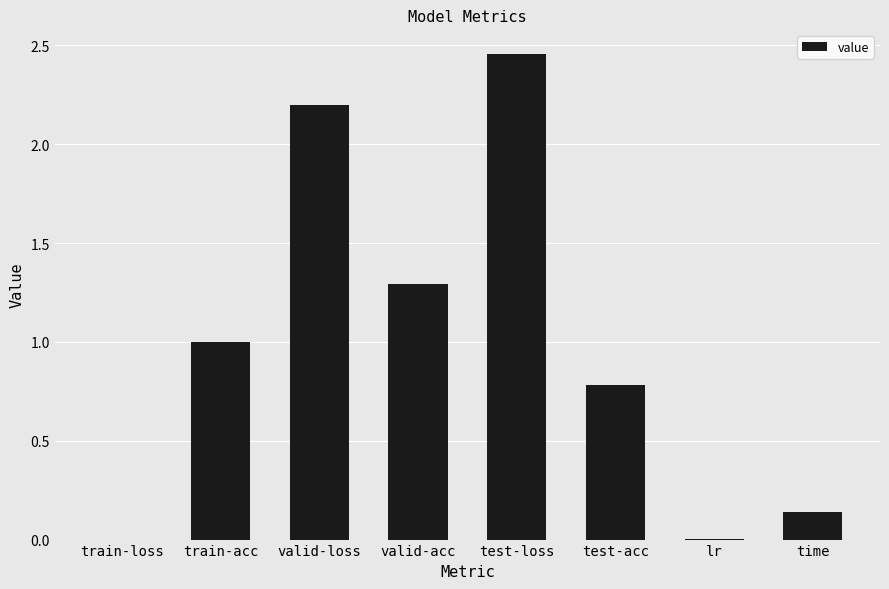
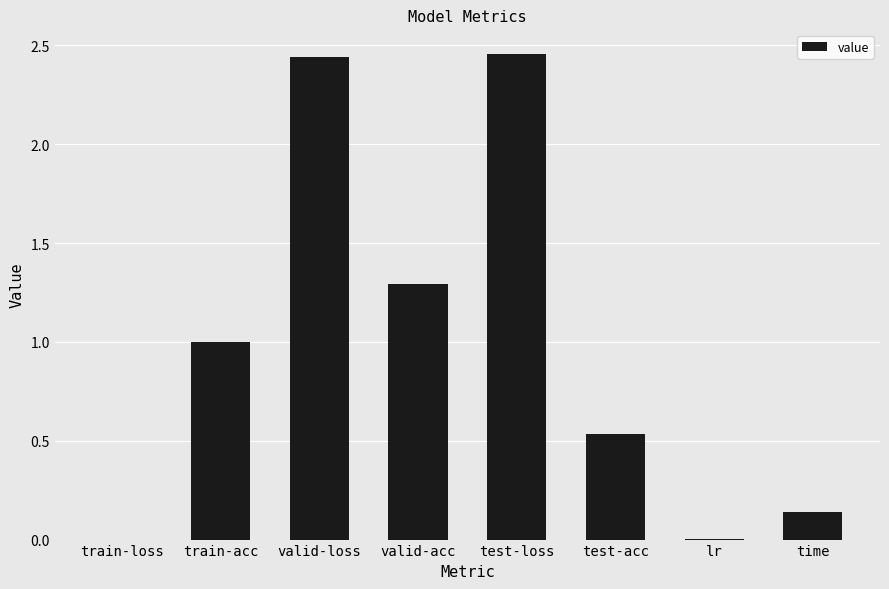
  {
    "train-acc": 1.00,
-   "valid-loss": 2.20,
+   "valid-loss": 2.44,
    "valid-acc": 1.29,
    "test-loss": 2.46,
-   "test-acc": 0.78,
+   "test-acc": 0.54,
    "time": 0.14
  }
